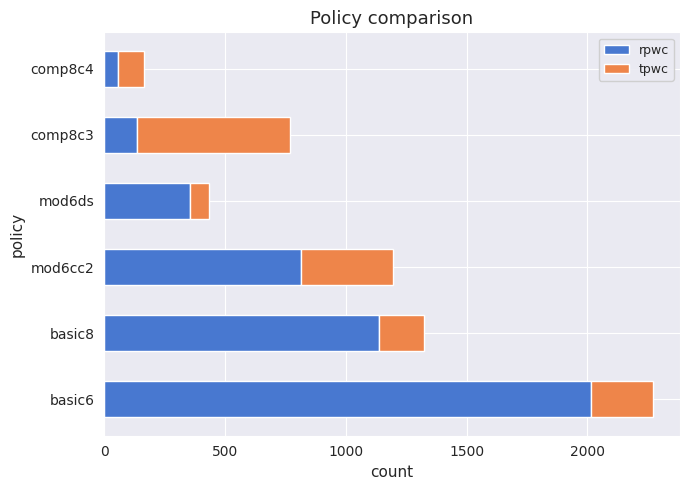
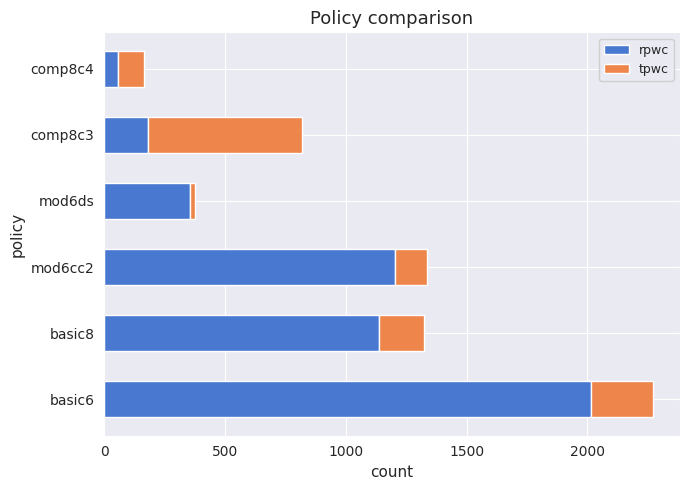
  {
    "rpwc": {
      "comp8c4": 60,
-     "comp8c3": 140,
+     "comp8c3": 180,
      "mod6ds": 360,
-     "mod6cc2": 820,
+     "mod6cc2": 1200,
      "basic8": 1140,
      "basic6": 2010
    },
    "tpwc": {
      "comp8c4": 110,
      "comp8c3": 630,
-     "mod6ds": 80,
-     "mod6cc2": 380,
+     "mod6ds": 20,
+     "mod6cc2": 130,
      "basic8": 190,
      "basic6": 260
    }
  }
